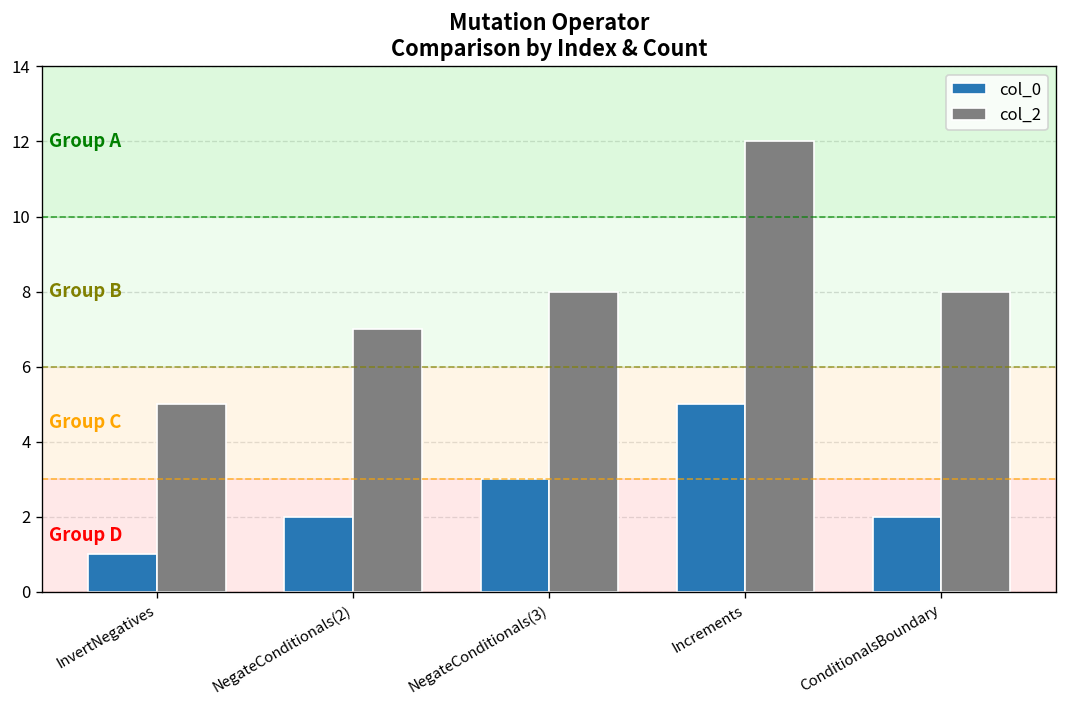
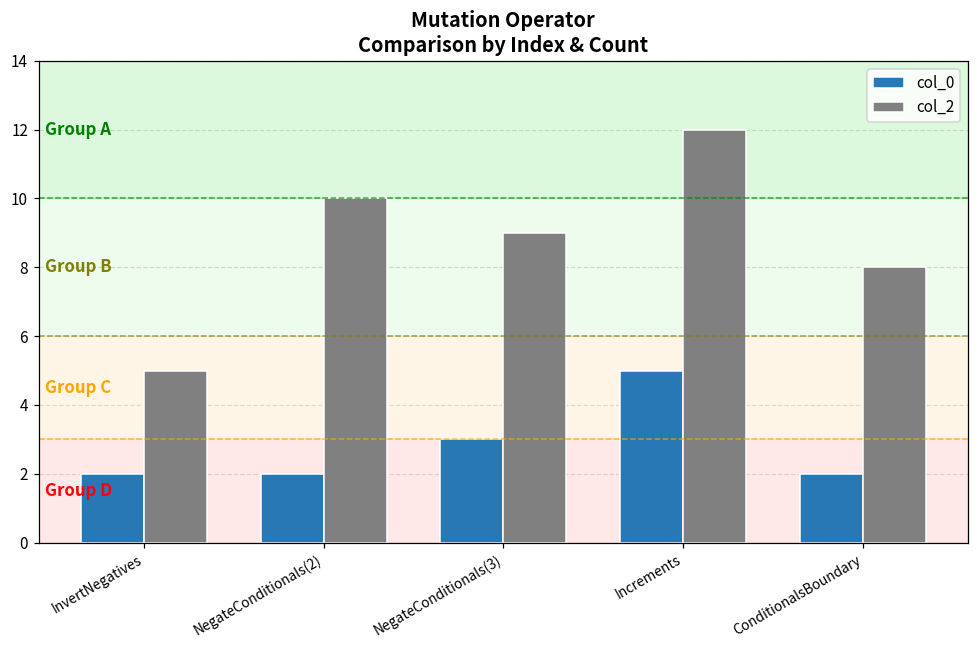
  {
    "col_0": {
-     "InvertNegatives": 1,
+     "InvertNegatives": 2,
      "NegateConditionals(2)": 2,
      "NegateConditionals(3)": 3,
      "Increments": 5,
      "ConditionalsBoundary": 2
    },
    "col_2": {
      "InvertNegatives": 5,
-     "NegateConditionals(2)": 7,
-     "NegateConditionals(3)": 8,
+     "NegateConditionals(2)": 10,
+     "NegateConditionals(3)": 9,
      "Increments": 12,
      "ConditionalsBoundary": 8
    }
  }
